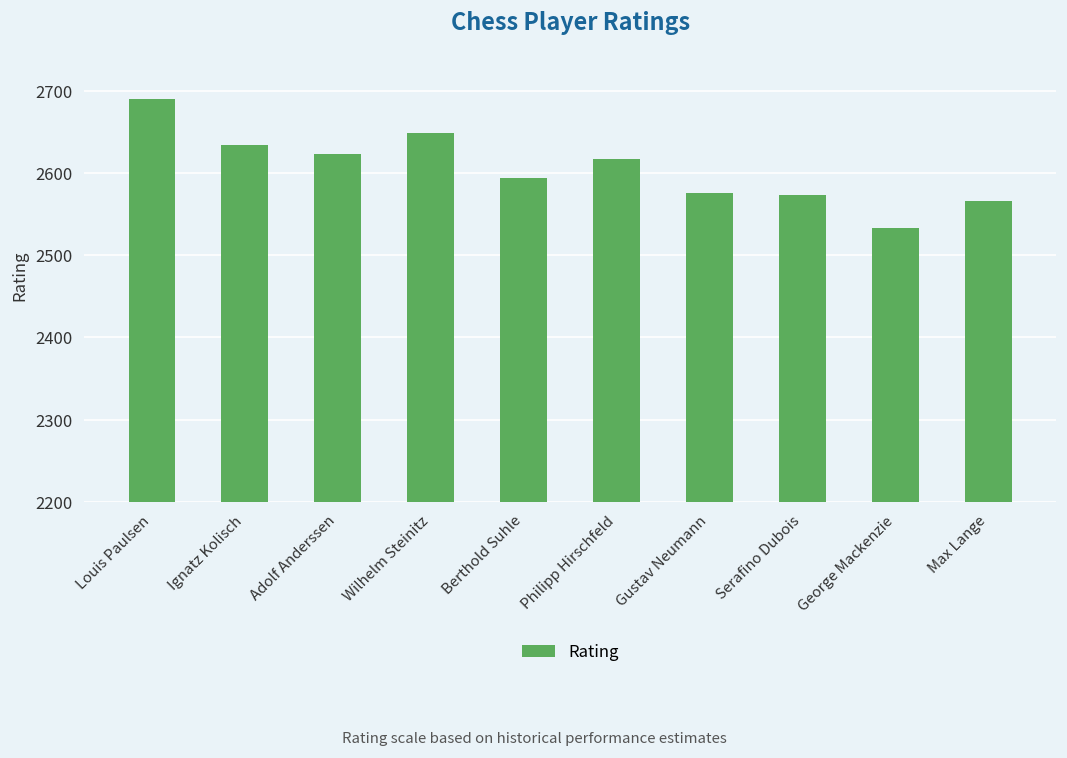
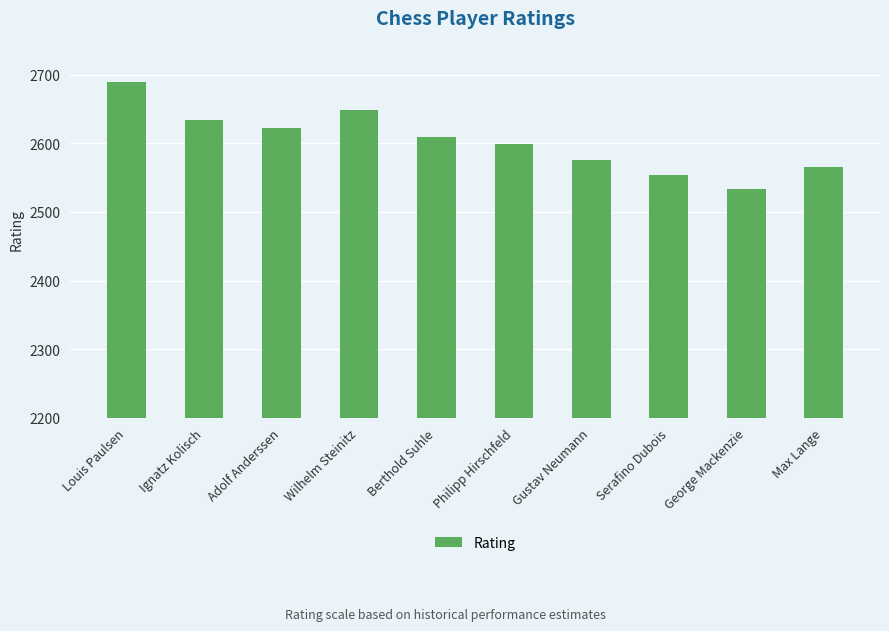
  {
    "Louis Paulsen": 2690,
    "Ignatz Kolisch": 2630,
    "Adolf Anderssen": 2620,
    "Wilhelm Steinitz": 2650,
-   "Berthold Suhle": 2590,
-   "Philipp Hirschfeld": 2620,
+   "Berthold Suhle": 2610,
+   "Philipp Hirschfeld": 2600,
    "Gustav Neumann": 2580,
-   "Serafino Dubois": 2570,
+   "Serafino Dubois": 2550,
    "George Mackenzie": 2530,
    "Max Lange": 2570
  }
